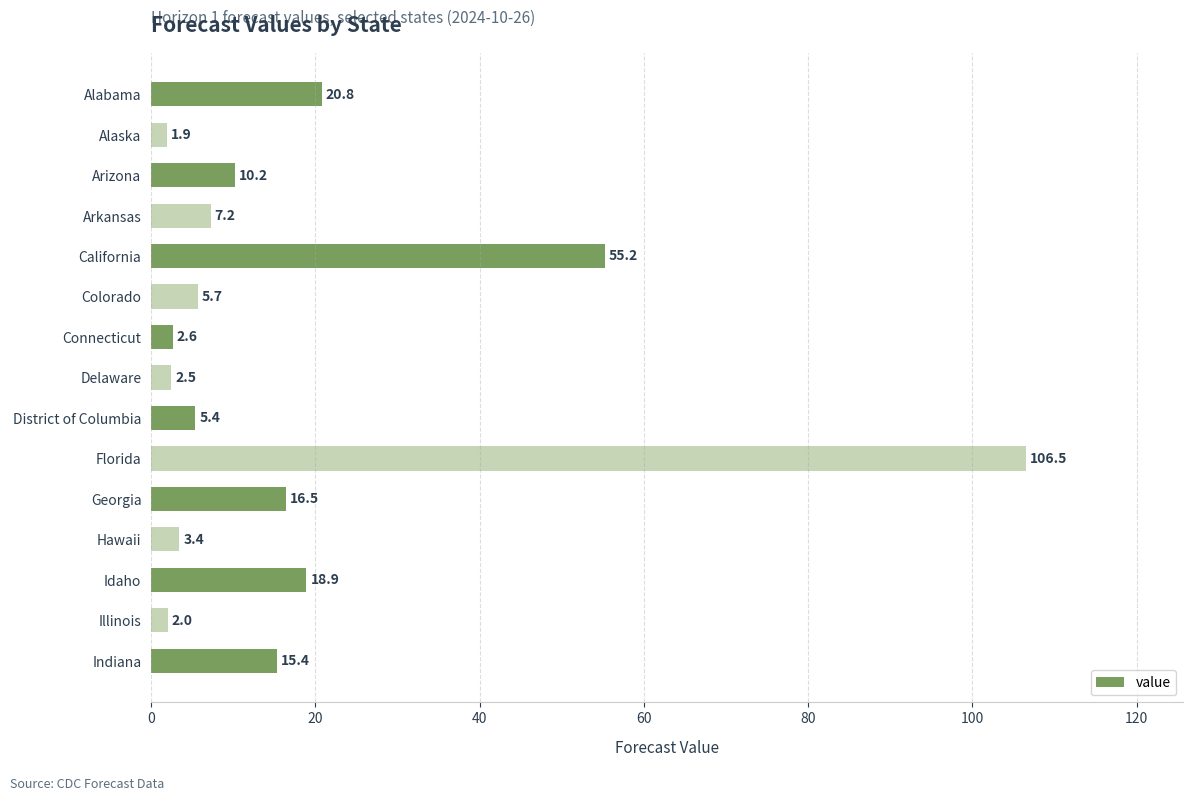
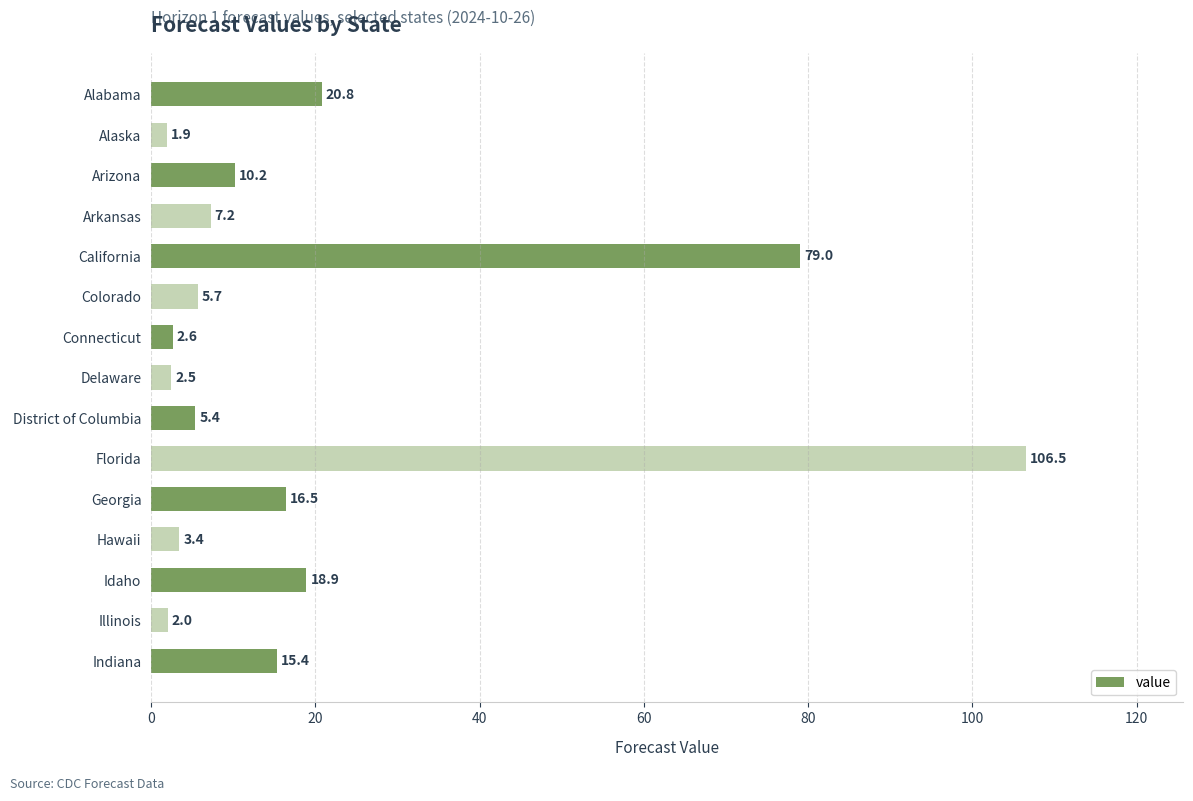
  {
    "Alabama": 20.8,
    "Alaska": 1.9,
    "Arizona": 10.2,
    "Arkansas": 7.2,
-   "California": 55.2,
+   "California": 79.0,
    "Colorado": 5.7,
    "Connecticut": 2.6,
    "Delaware": 2.5,
    "District of Columbia": 5.4,
    "Florida": 106.5,
    "Georgia": 16.5,
    "Hawaii": 3.4,
    "Idaho": 18.9,
    "Illinois": 2.0,
    "Indiana": 15.4
  }
